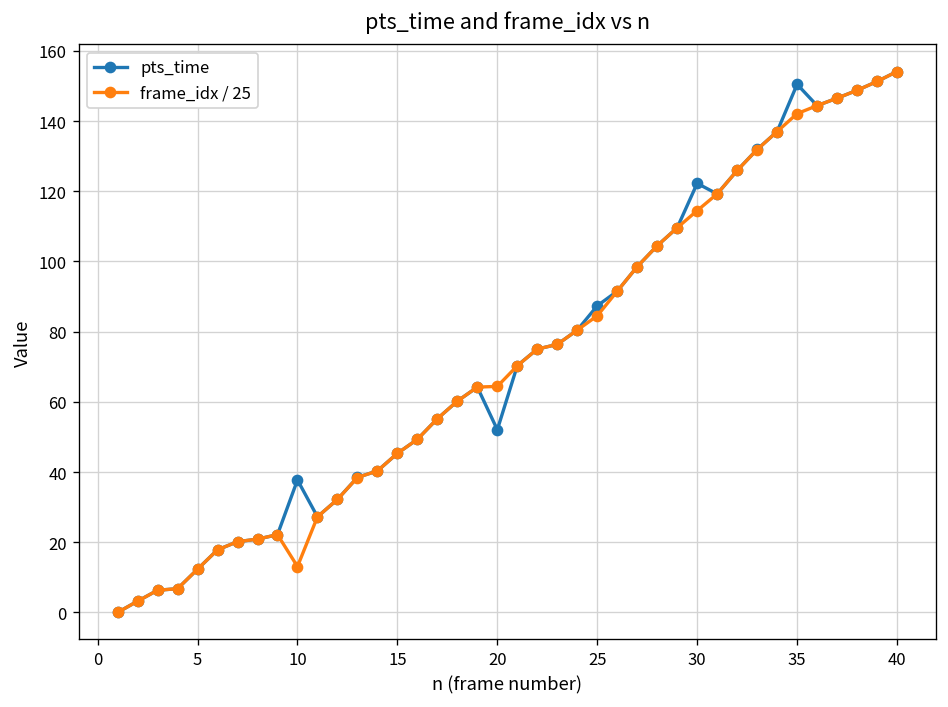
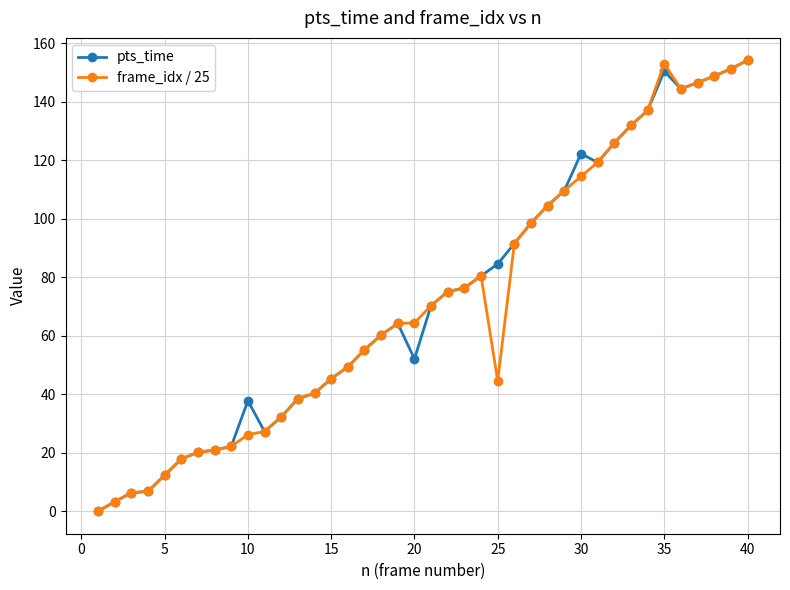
  {
    "pts_time": {
      "10": 38,
      "20": 52,
-     "25": 87,
+     "25": 85,
      "30": 122,
      "35": 150
    },
    "frame_idx / 25": {
-     "10": 13,
+     "10": 26,
      "20": 64,
-     "25": 85,
+     "25": 45,
      "30": 114,
-     "35": 142
+     "35": 153
    }
  }
